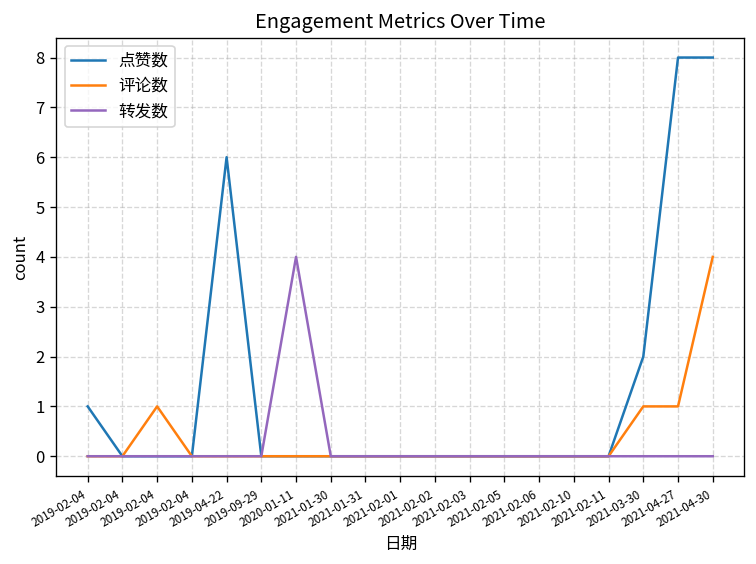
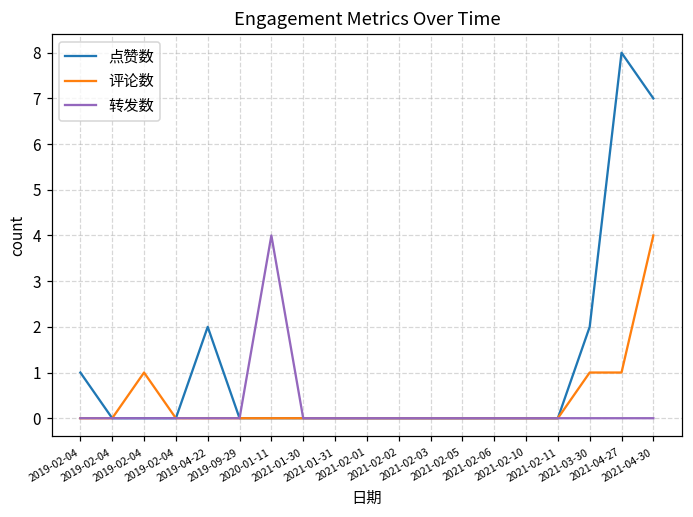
  {
    "点赞数": {
-     "2019-04-22": 6,
+     "2019-04-22": 2,
      "2021-03-30": 2,
      "2021-04-27": 8,
-     "2021-04-30": 8
+     "2021-04-30": 7
    },
    "评论数": {
      "2021-03-30": 1,
      "2021-04-27": 1,
      "2021-04-30": 4
    },
    "转发数": {
      "2020-01-11": 4,
      "2021-03-30": 0,
      "2021-04-27": 0,
      "2021-04-30": 0
    }
  }
